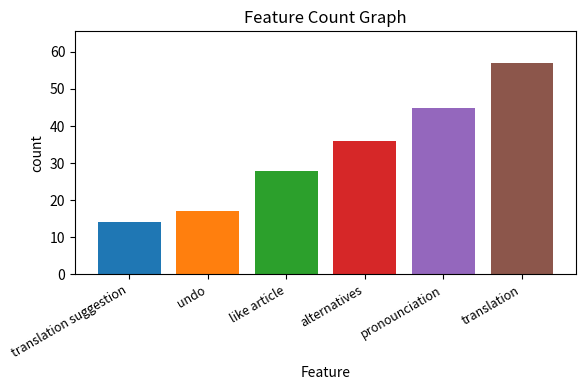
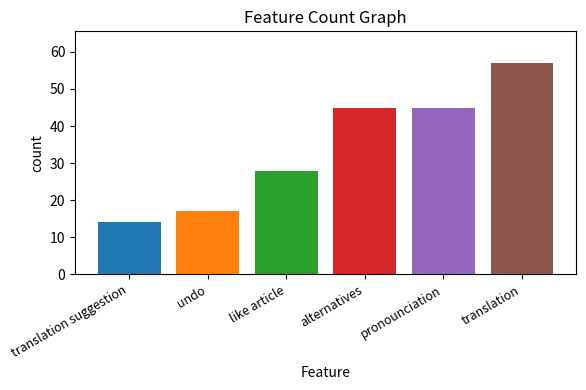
  {
    "translation suggestion": 14,
    "undo": 17,
    "like article": 28,
-   "alternatives": 36,
+   "alternatives": 45,
    "pronounciation": 45,
    "translation": 57
  }
